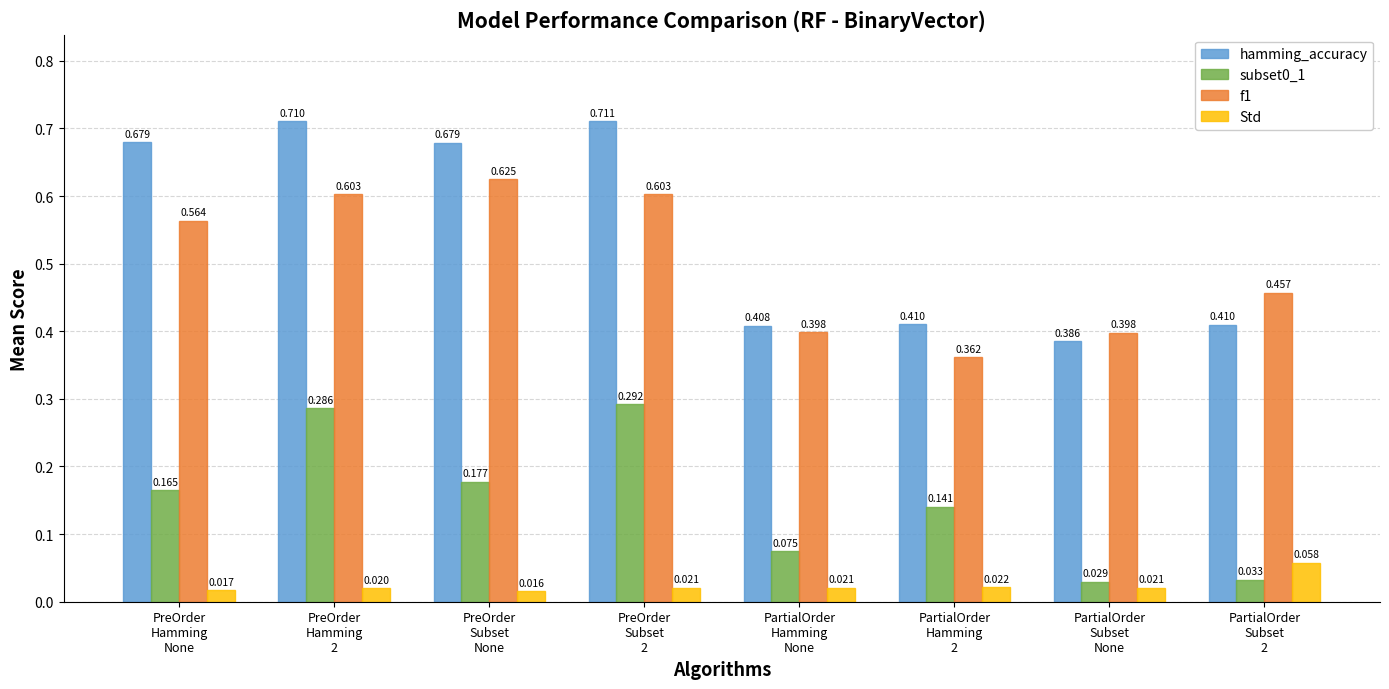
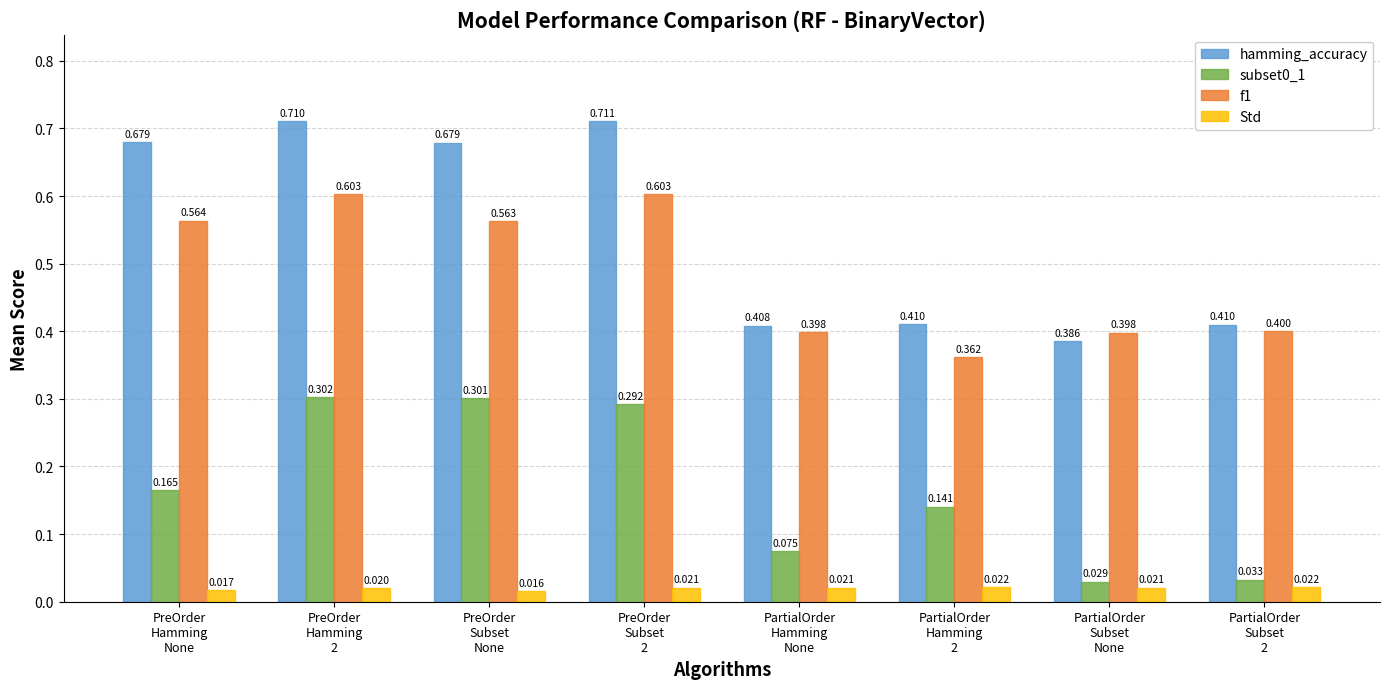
  {
    "hamming_accuracy": {
      "PreOrder Hamming None": 0.679,
      "PreOrder Hamming 2": 0.710,
      "PreOrder Subset None": 0.679,
      "PreOrder Subset 2": 0.711,
      "PartialOrder Hamming None": 0.408,
      "PartialOrder Hamming 2": 0.410,
      "PartialOrder Subset None": 0.386,
      "PartialOrder Subset 2": 0.410
    },
    "subset0_1": {
      "PreOrder Hamming None": 0.165,
-     "PreOrder Hamming 2": 0.286,
-     "PreOrder Subset None": 0.177,
+     "PreOrder Hamming 2": 0.302,
+     "PreOrder Subset None": 0.301,
      "PreOrder Subset 2": 0.292,
      "PartialOrder Hamming None": 0.075,
      "PartialOrder Hamming 2": 0.141,
      "PartialOrder Subset None": 0.029,
      "PartialOrder Subset 2": 0.033
    },
    "f1": {
      "PreOrder Hamming None": 0.564,
      "PreOrder Hamming 2": 0.603,
-     "PreOrder Subset None": 0.625,
+     "PreOrder Subset None": 0.563,
      "PreOrder Subset 2": 0.603,
      "PartialOrder Hamming None": 0.398,
      "PartialOrder Hamming 2": 0.362,
      "PartialOrder Subset None": 0.398,
-     "PartialOrder Subset 2": 0.457
+     "PartialOrder Subset 2": 0.400
    },
    "Std": {
      "PreOrder Hamming None": 0.017,
      "PreOrder Hamming 2": 0.020,
      "PreOrder Subset None": 0.016,
      "PreOrder Subset 2": 0.021,
      "PartialOrder Hamming None": 0.021,
      "PartialOrder Hamming 2": 0.022,
      "PartialOrder Subset None": 0.021,
-     "PartialOrder Subset 2": 0.058
+     "PartialOrder Subset 2": 0.022
    }
  }
